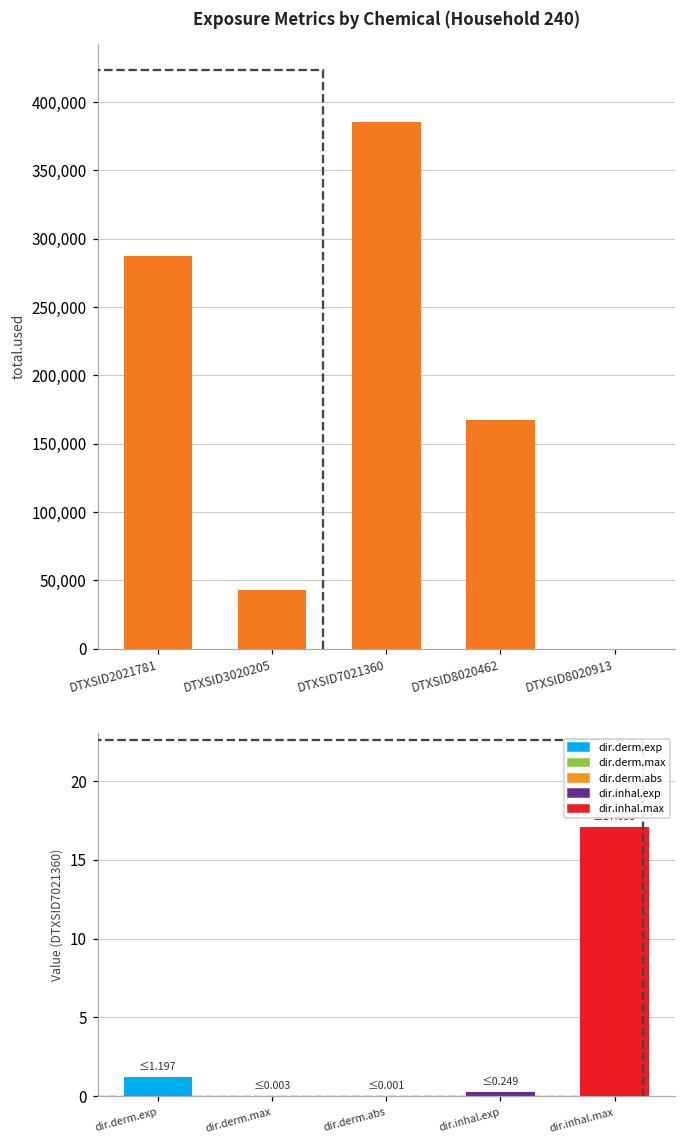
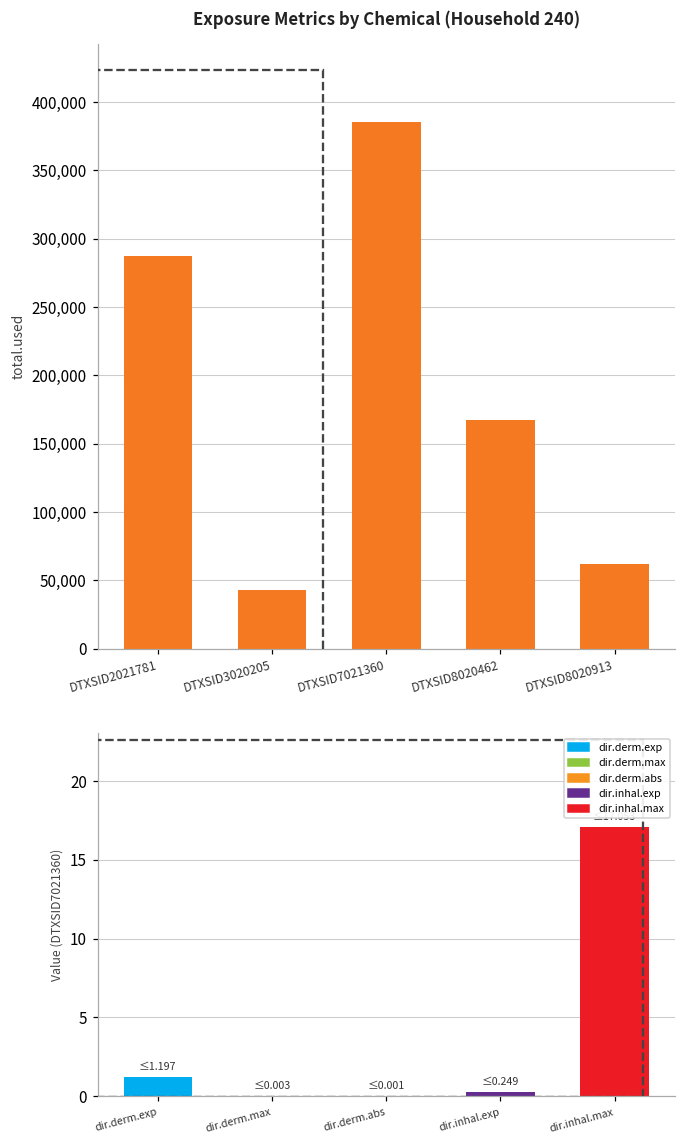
  {
    "Exposure Metrics by Chemical (Household 240)": {
      "DTXSID2021781": "287,000",
      "DTXSID3020205": "42,000",
      "DTXSID7021360": "385,000",
      "DTXSID8020462": "168,000",
-     "DTXSID8020913": "0"
+     "DTXSID8020913": "62,000"
    }
  }
